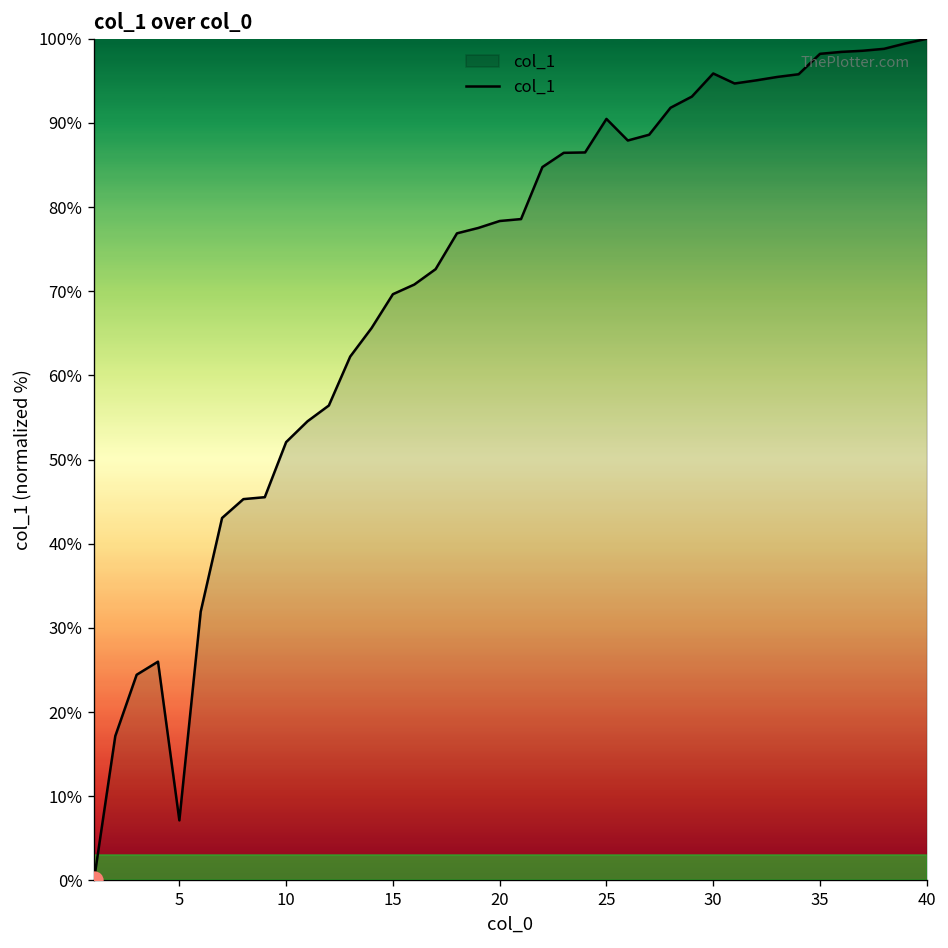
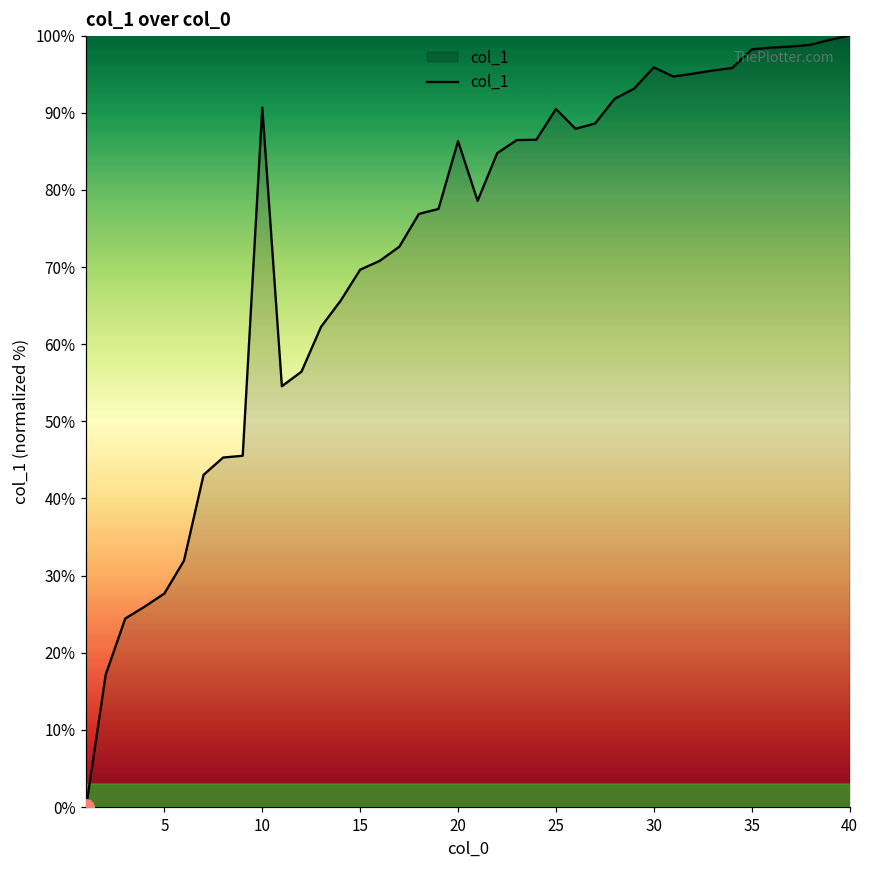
  {
    "col_1": {
-     "5": "7%",
-     "10": "52%",
+     "5": "28%",
+     "10": "91%",
      "15": "70%",
-     "20": "78%",
+     "20": "86%",
      "25": "90%",
      "30": "96%",
      "35": "98%",
      "40": "100%"
    }
  }
